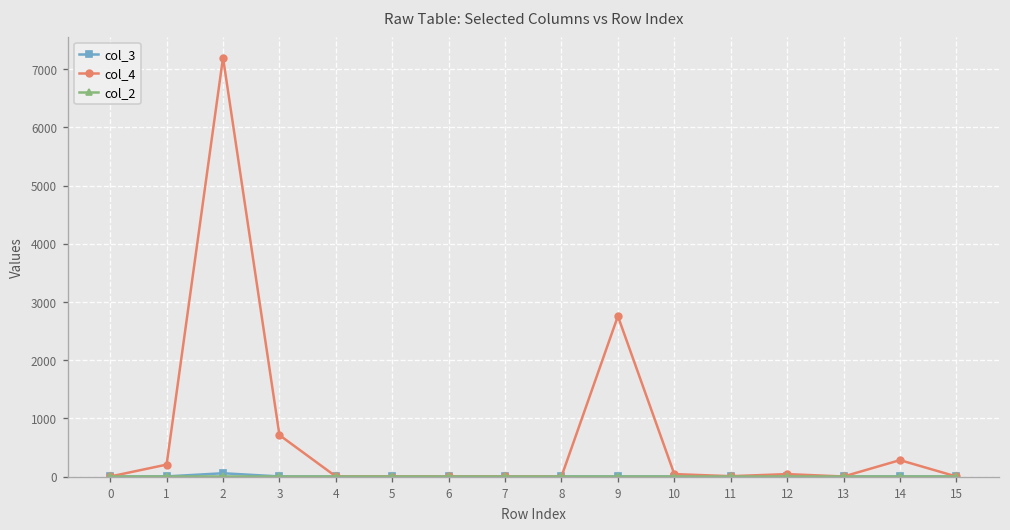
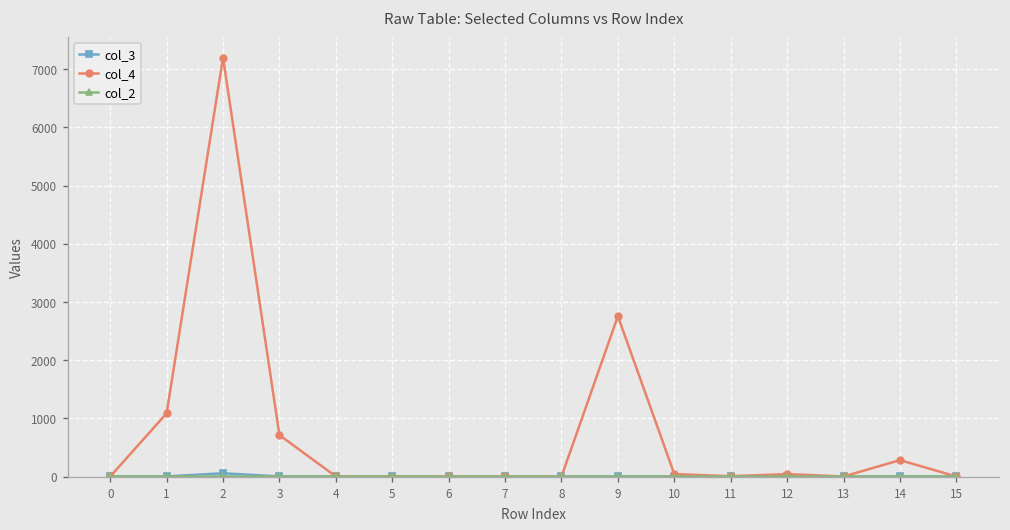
  {
    "col_3": {
      "2": 100
    },
    "col_4": {
-     "1": 200,
+     "1": 1100,
      "2": 7200,
      "3": 700,
      "9": 2800,
      "14": 300
    },
    "col_2": {
      "2": 0
    }
  }
